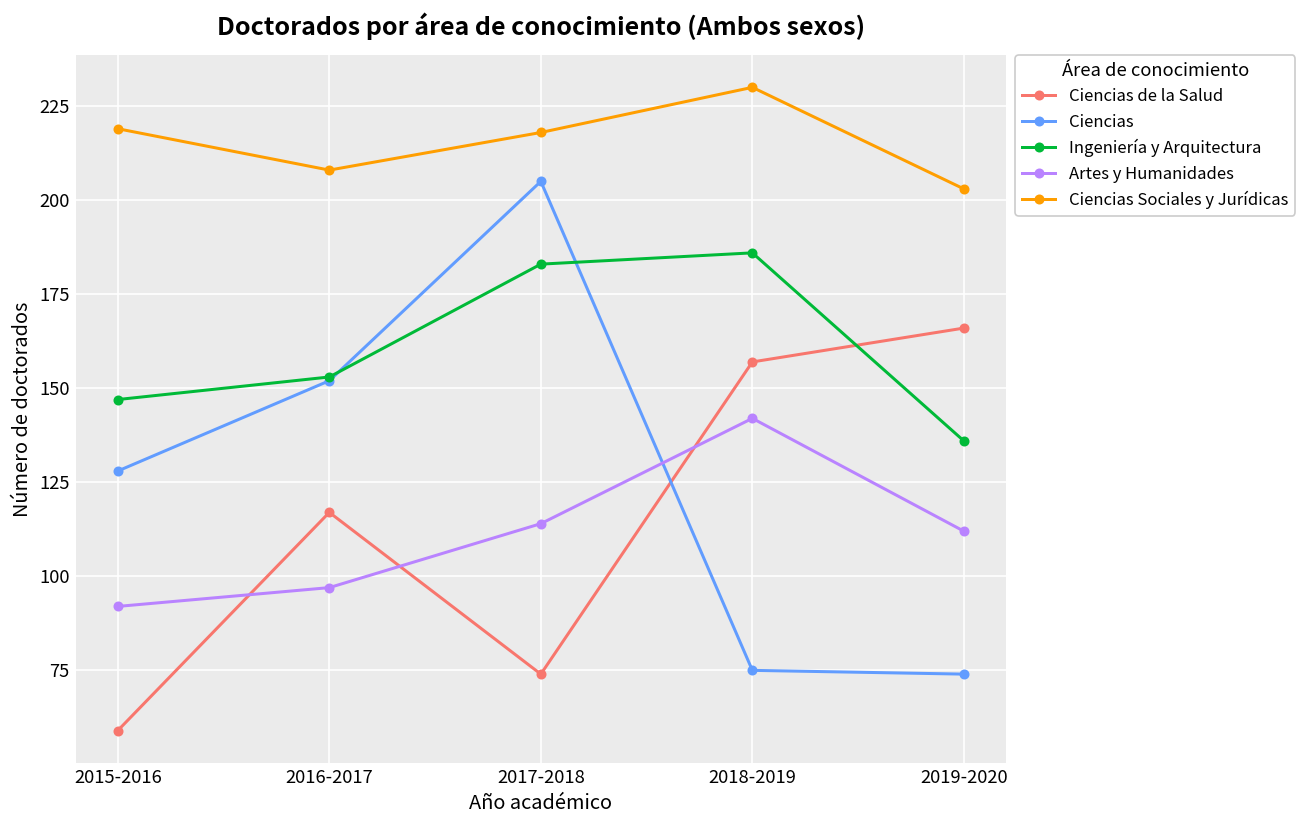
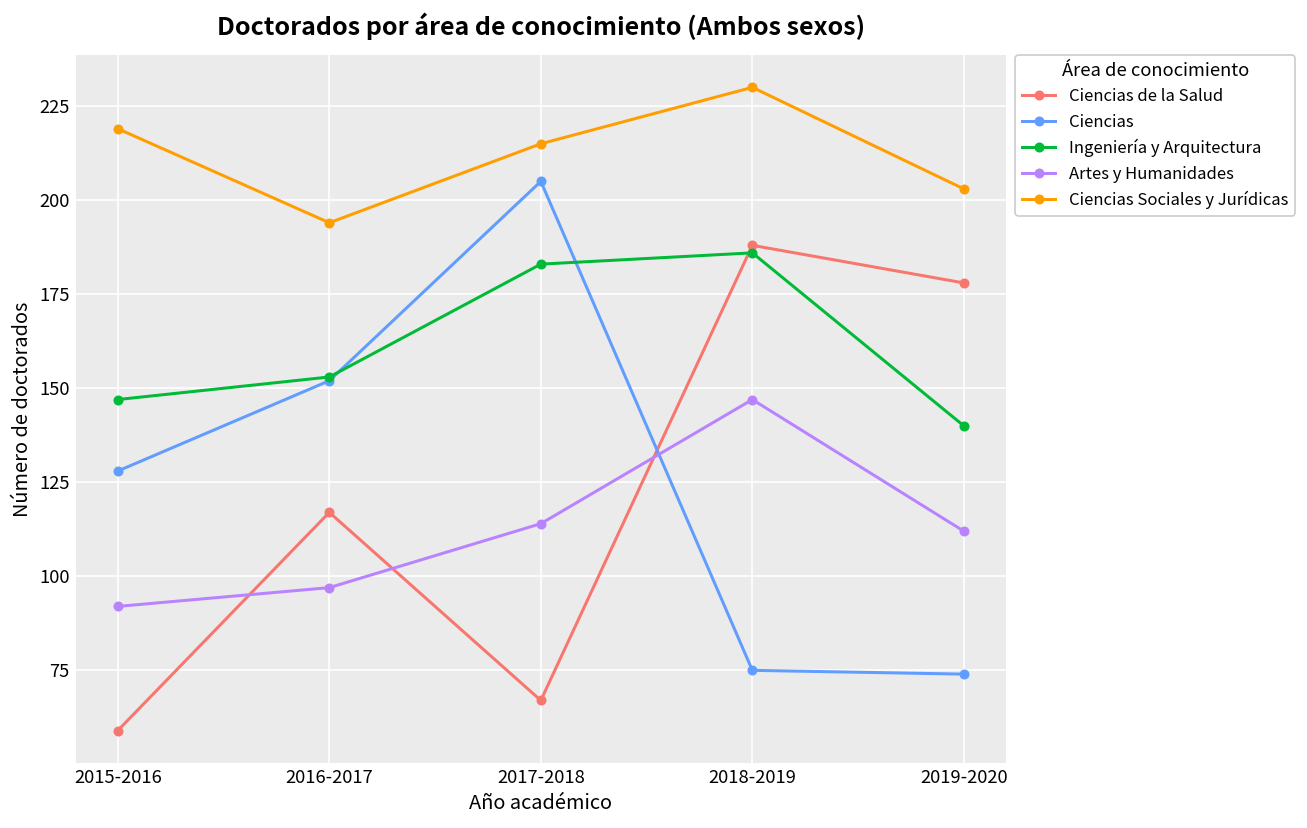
  {
    "Ciencias de la Salud": {
      "2015-2016": 59,
      "2016-2017": 117,
-     "2017-2018": 74,
-     "2018-2019": 157,
-     "2019-2020": 166
+     "2017-2018": 67,
+     "2018-2019": 188,
+     "2019-2020": 178
    },
    "Ciencias": {
      "2015-2016": 128,
      "2016-2017": 152,
      "2017-2018": 205,
      "2018-2019": 75,
      "2019-2020": 74
    },
    "Ingeniería y Arquitectura": {
      "2015-2016": 147,
      "2016-2017": 153,
      "2017-2018": 183,
      "2018-2019": 186,
-     "2019-2020": 136
+     "2019-2020": 140
    },
    "Artes y Humanidades": {
      "2015-2016": 92,
      "2016-2017": 97,
      "2017-2018": 114,
-     "2018-2019": 142,
+     "2018-2019": 147,
      "2019-2020": 112
    },
    "Ciencias Sociales y Jurídicas": {
      "2015-2016": 219,
-     "2016-2017": 208,
-     "2017-2018": 218,
+     "2016-2017": 194,
+     "2017-2018": 215,
      "2018-2019": 230,
      "2019-2020": 203
    }
  }
